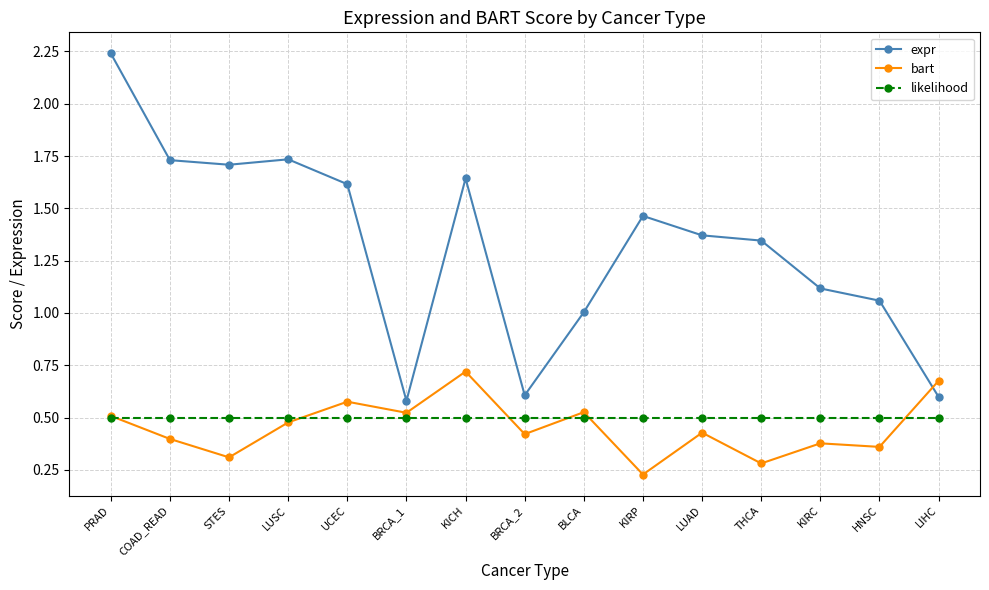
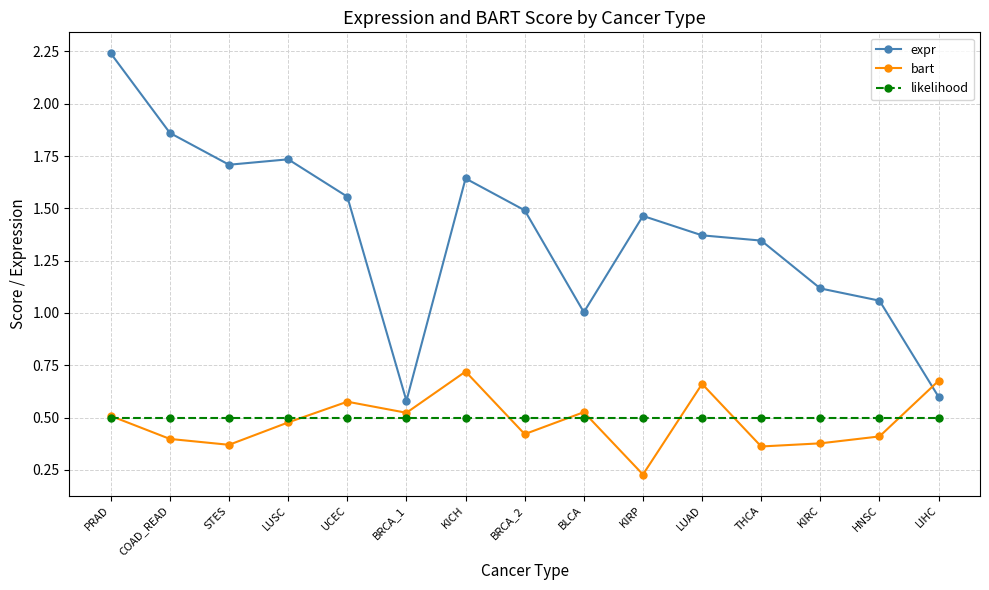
  {
    "expr": {
      "PRAD": 2.24,
-     "COAD_READ": 1.73,
+     "COAD_READ": 1.86,
      "STES": 1.71,
      "LUSC": 1.73,
-     "UCEC": 1.62,
+     "UCEC": 1.56,
      "BRCA_1": 0.58,
      "KICH": 1.64,
-     "BRCA_2": 0.61,
+     "BRCA_2": 1.49,
      "BLCA": 1.00,
      "KIRP": 1.46,
      "LUAD": 1.37,
      "THCA": 1.35,
      "KIRC": 1.12,
      "HNSC": 1.06,
      "LIHC": 0.60
    },
    "bart": {
      "COAD_READ": 0.40,
-     "STES": 0.31,
+     "STES": 0.37,
      "LUSC": 0.48,
      "UCEC": 0.58,
      "BRCA_1": 0.52,
      "KICH": 0.72,
      "BRCA_2": 0.42,
      "BLCA": 0.53,
      "KIRP": 0.23,
-     "LUAD": 0.43,
-     "THCA": 0.28,
+     "LUAD": 0.66,
+     "THCA": 0.36,
      "KIRC": 0.38,
-     "HNSC": 0.36,
+     "HNSC": 0.41,
      "LIHC": 0.68
    },
    "likelihood": {
      "COAD_READ": 0.50,
      "STES": 0.50,
      "LUSC": 0.50,
      "UCEC": 0.50,
      "BRCA_1": 0.50,
      "KICH": 0.50,
      "BRCA_2": 0.50,
      "BLCA": 0.50,
      "KIRP": 0.50,
      "LUAD": 0.50,
      "THCA": 0.50,
      "KIRC": 0.50,
      "HNSC": 0.50,
      "LIHC": 0.50
    }
  }
